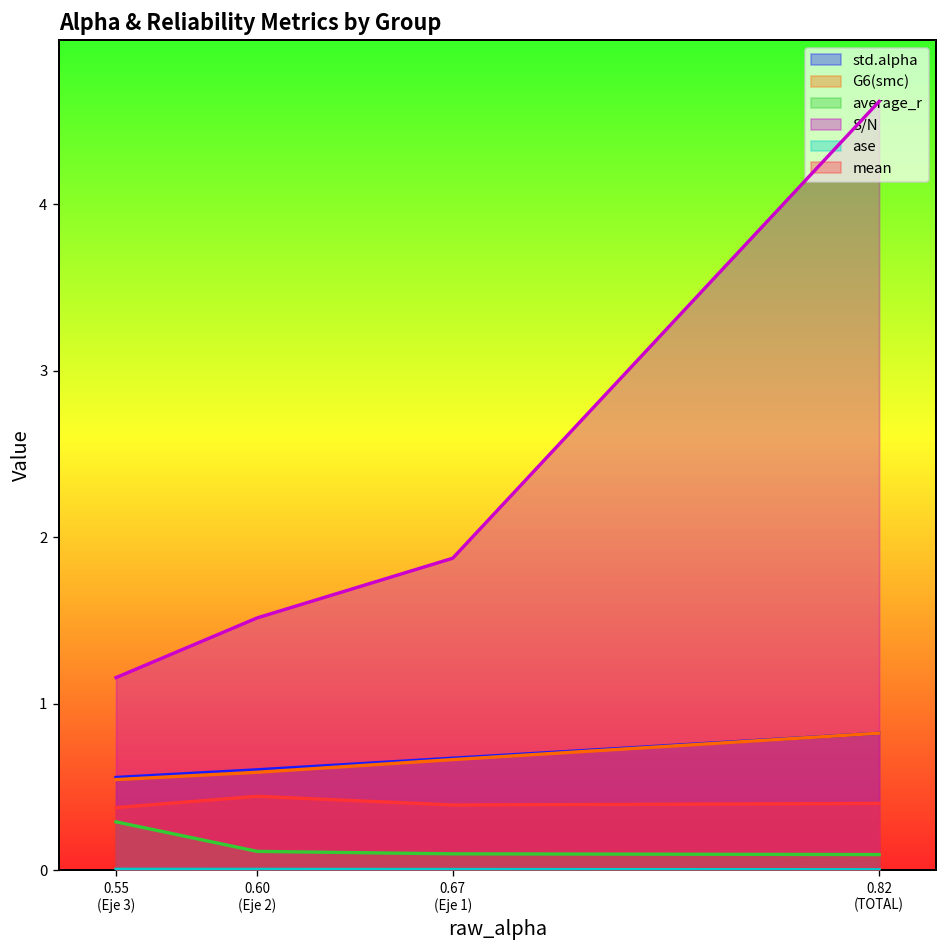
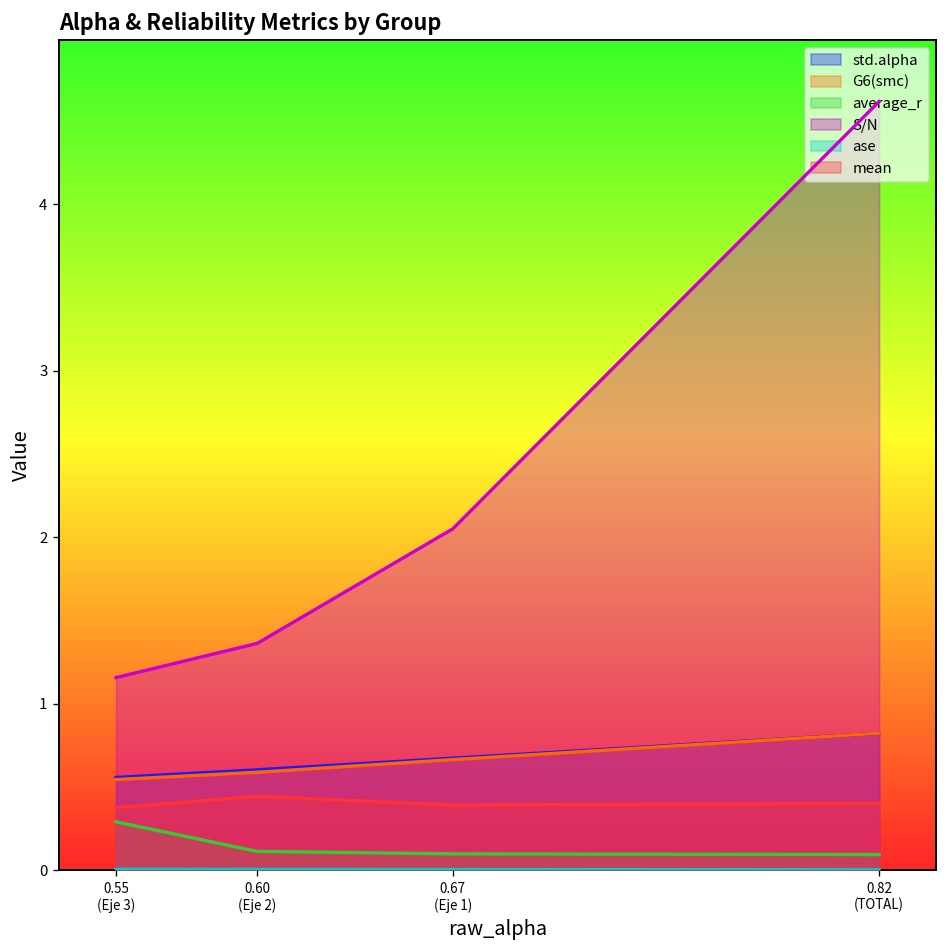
  {
    "average_r": {
      "0.55 (Eje 3)": 0.29,
      "0.60 (Eje 2)": 0.11,
      "0.67 (Eje 1)": 0.10,
      "0.82 (TOTAL)": 0.09
    },
    "S/N": {
      "0.55 (Eje 3)": 1.16,
-     "0.60 (Eje 2)": 1.52,
-     "0.67 (Eje 1)": 1.87
+     "0.60 (Eje 2)": 1.36,
+     "0.67 (Eje 1)": 2.05
    },
    "ase": {
      "0.55 (Eje 3)": 0.00,
      "0.60 (Eje 2)": 0.00,
      "0.67 (Eje 1)": 0.00,
      "0.82 (TOTAL)": 0.00
    }
  }
